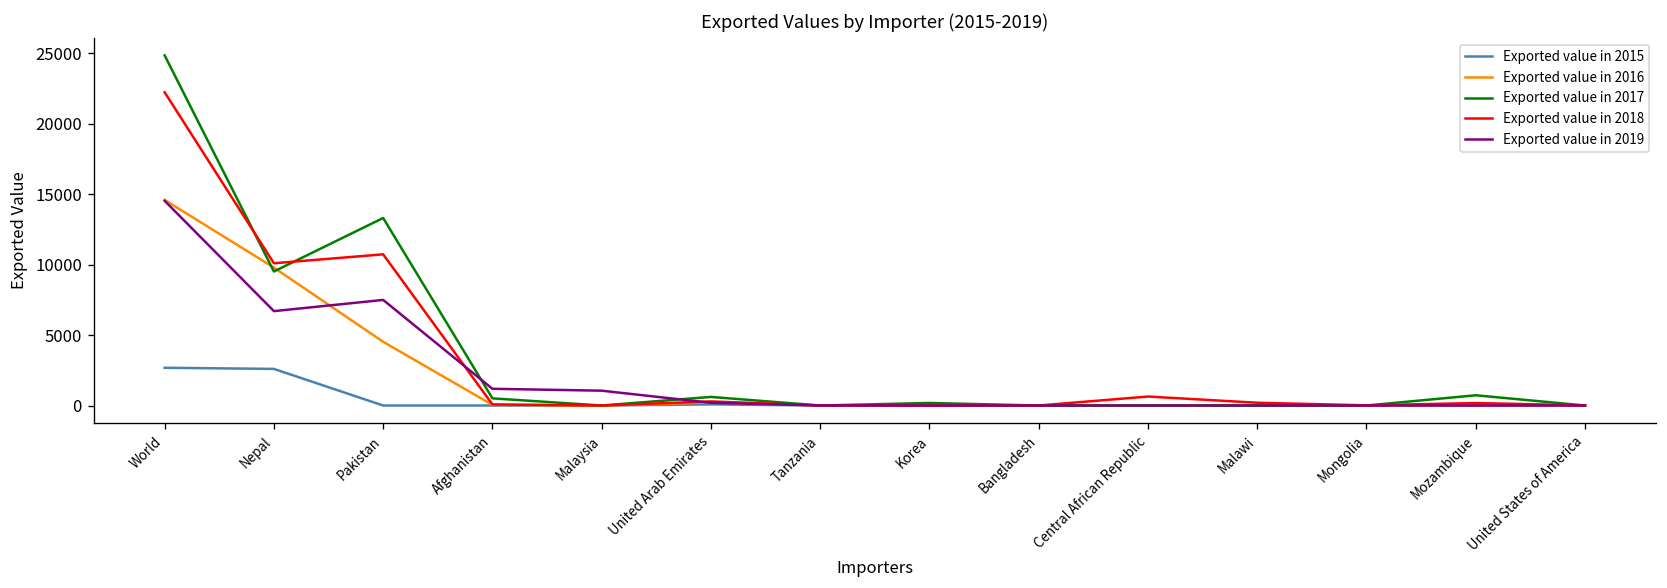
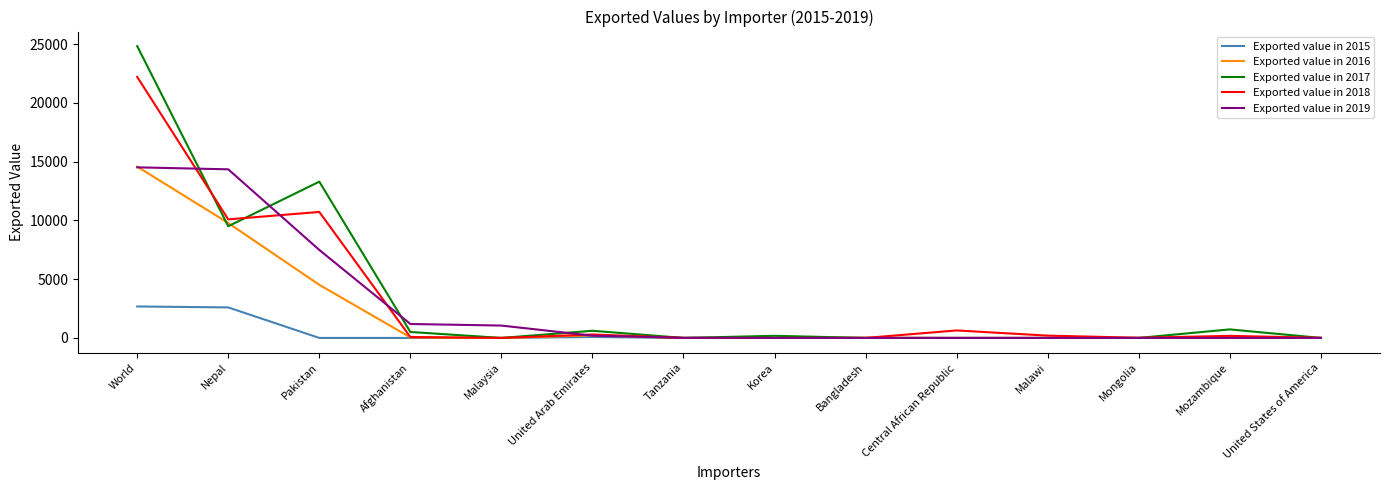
  {
    "Exported value in 2015": {
      "World": 2700,
      "Nepal": 2600,
      "Pakistan": 0
    },
    "Exported value in 2016": {
      "Nepal": 9800,
      "Pakistan": 4500
    },
    "Exported value in 2017": {
      "World": 24800,
      "Nepal": 9500,
      "Pakistan": 13300,
      "Afghanistan": 500,
      "United Arab Emirates": 600,
      "Mozambique": 700
    },
    "Exported value in 2018": {
      "World": 22200,
      "Nepal": 10100,
      "Pakistan": 10700,
      "Central African Republic": 600
    },
    "Exported value in 2019": {
-     "Nepal": 6700,
+     "Nepal": 14400,
      "Pakistan": 7500,
      "Afghanistan": 1200,
      "Malaysia": 1100
    }
  }
